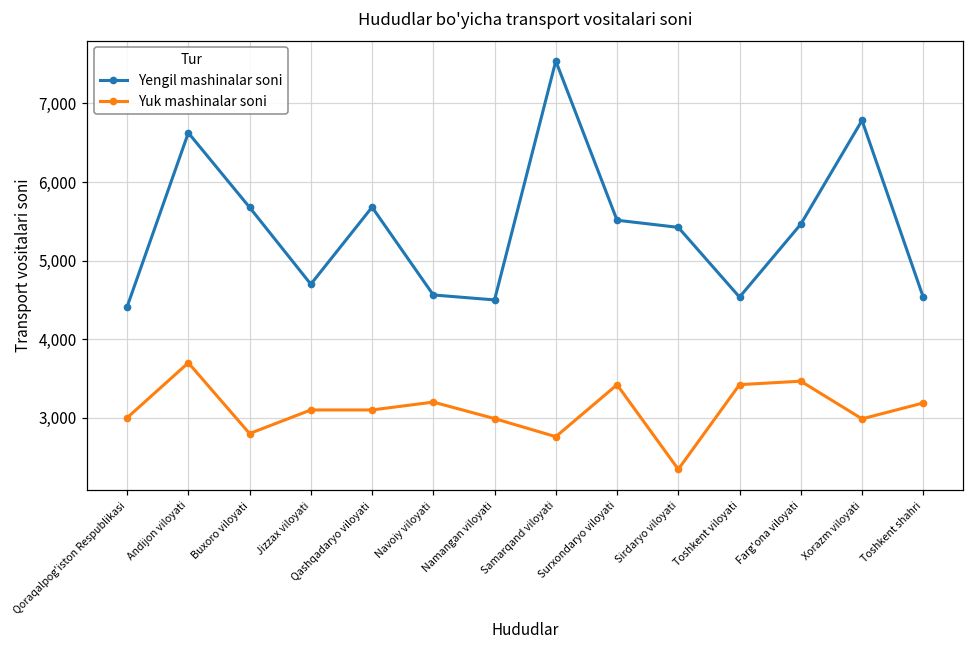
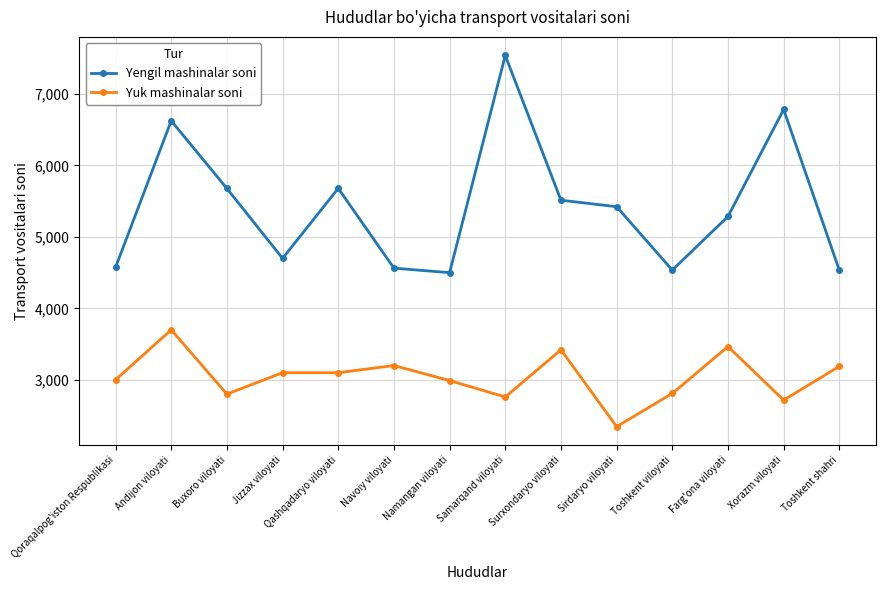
  {
    "Yengil mashinalar soni": {
-     "Qoraqalpog'iston Respublikasi": "4,400",
+     "Qoraqalpog'iston Respublikasi": "4,600",
      "Andijon viloyati": "6,600",
      "Buxoro viloyati": "5,700",
      "Jizzax viloyati": "4,700",
      "Qashqadaryo viloyati": "5,700",
      "Navoiy viloyati": "4,600",
      "Namangan viloyati": "4,500",
      "Samarqand viloyati": "7,500",
      "Surxondaryo viloyati": "5,500",
      "Sirdaryo viloyati": "5,400",
      "Toshkent viloyati": "4,500",
-     "Farg'ona viloyati": "5,500",
+     "Farg'ona viloyati": "5,300",
      "Xorazm viloyati": "6,800",
      "Toshkent shahri": "4,500"
    },
    "Yuk mashinalar soni": {
      "Qoraqalpog'iston Respublikasi": "3,000",
      "Andijon viloyati": "3,700",
      "Buxoro viloyati": "2,800",
      "Jizzax viloyati": "3,100",
      "Qashqadaryo viloyati": "3,100",
      "Navoiy viloyati": "3,200",
      "Namangan viloyati": "3,000",
      "Samarqand viloyati": "2,800",
      "Surxondaryo viloyati": "3,400",
      "Sirdaryo viloyati": "2,300",
-     "Toshkent viloyati": "3,400",
+     "Toshkent viloyati": "2,800",
      "Farg'ona viloyati": "3,500",
-     "Xorazm viloyati": "3,000",
+     "Xorazm viloyati": "2,700",
      "Toshkent shahri": "3,200"
    }
  }
